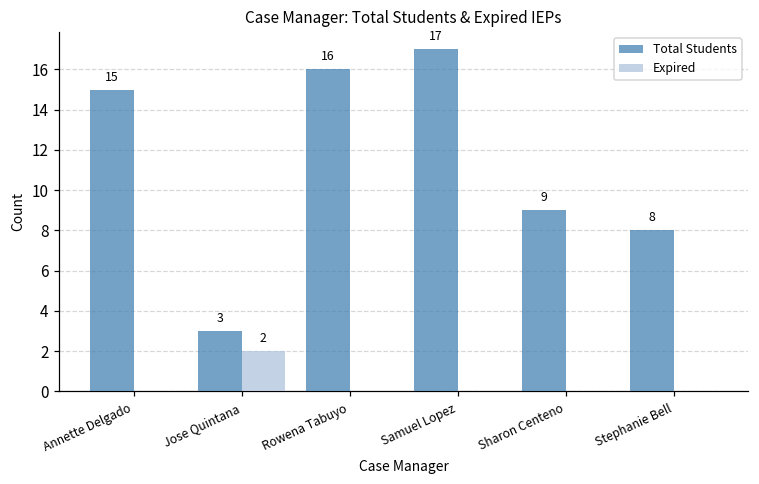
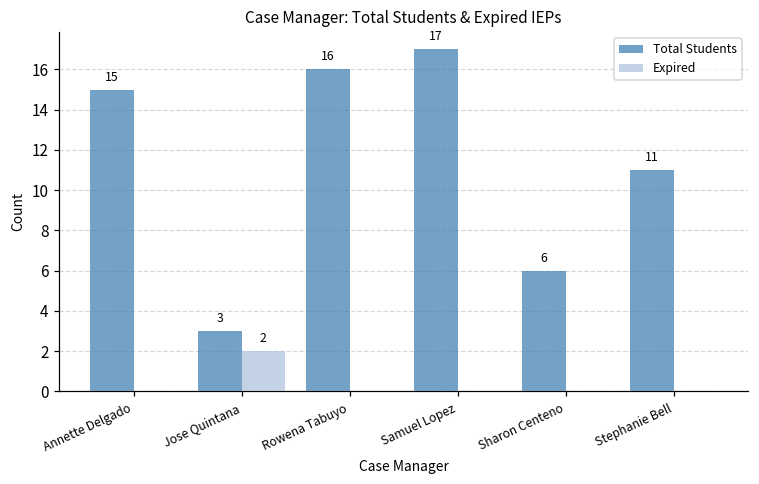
  {
    "Total Students": {
      "Annette Delgado": 15,
      "Jose Quintana": 3,
      "Rowena Tabuyo": 16,
      "Samuel Lopez": 17,
-     "Sharon Centeno": 9,
-     "Stephanie Bell": 8
+     "Sharon Centeno": 6,
+     "Stephanie Bell": 11
    },
    "Expired": {
      "Jose Quintana": 2
    }
  }
